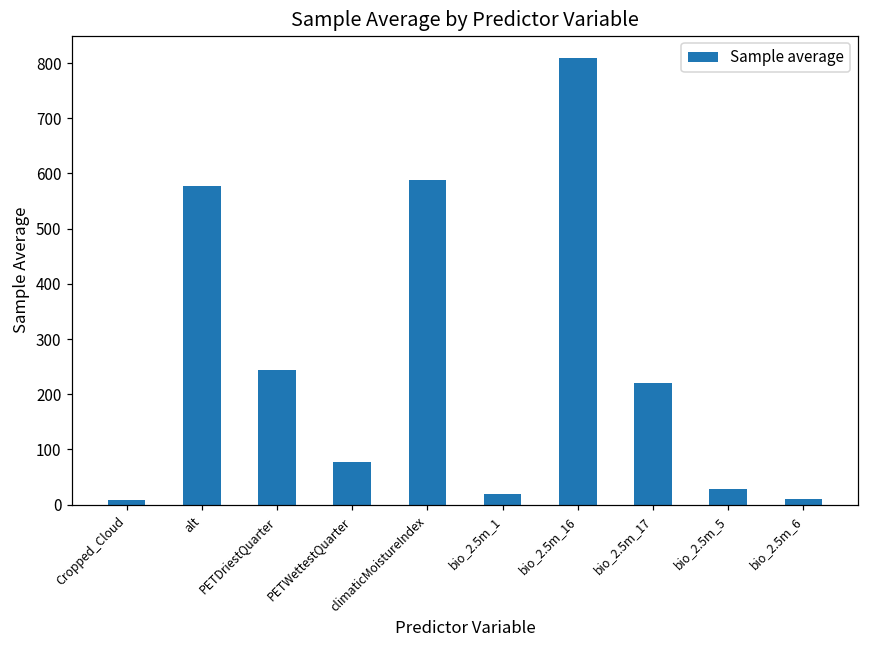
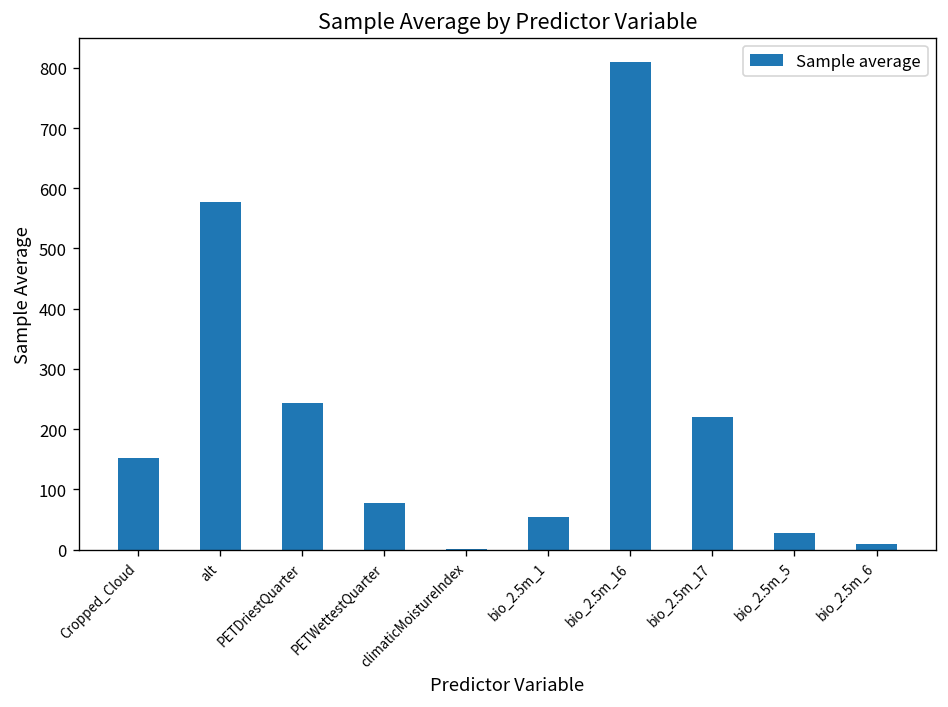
  {
-   "Cropped_Cloud": 10,
+   "Cropped_Cloud": 150,
    "alt": 580,
    "PETDriestQuarter": 240,
    "PETWettestQuarter": 80,
-   "climaticMoistureIndex": 590,
-   "bio_2.5m_1": 20,
+   "climaticMoistureIndex": 0,
+   "bio_2.5m_1": 50,
    "bio_2.5m_16": 810,
    "bio_2.5m_17": 220,
    "bio_2.5m_5": 30,
    "bio_2.5m_6": 10
  }
